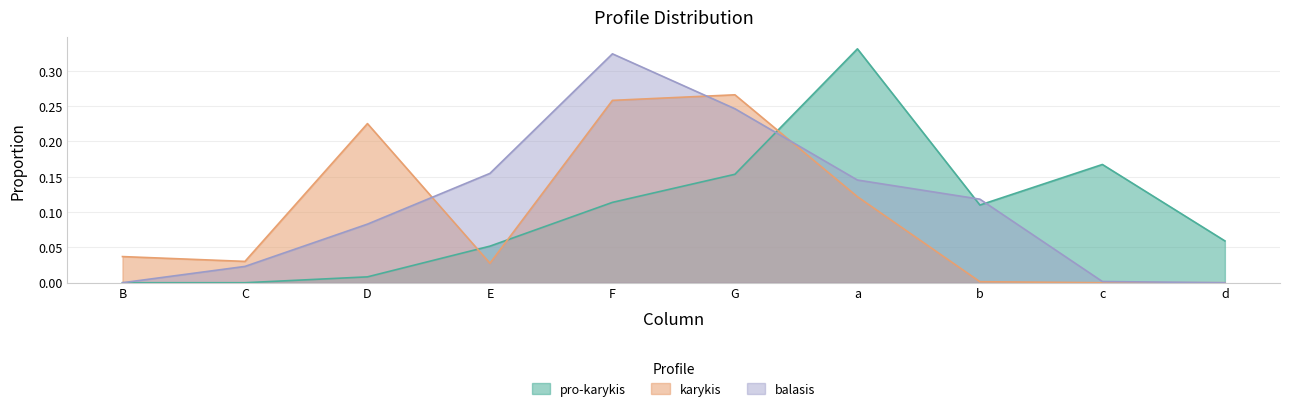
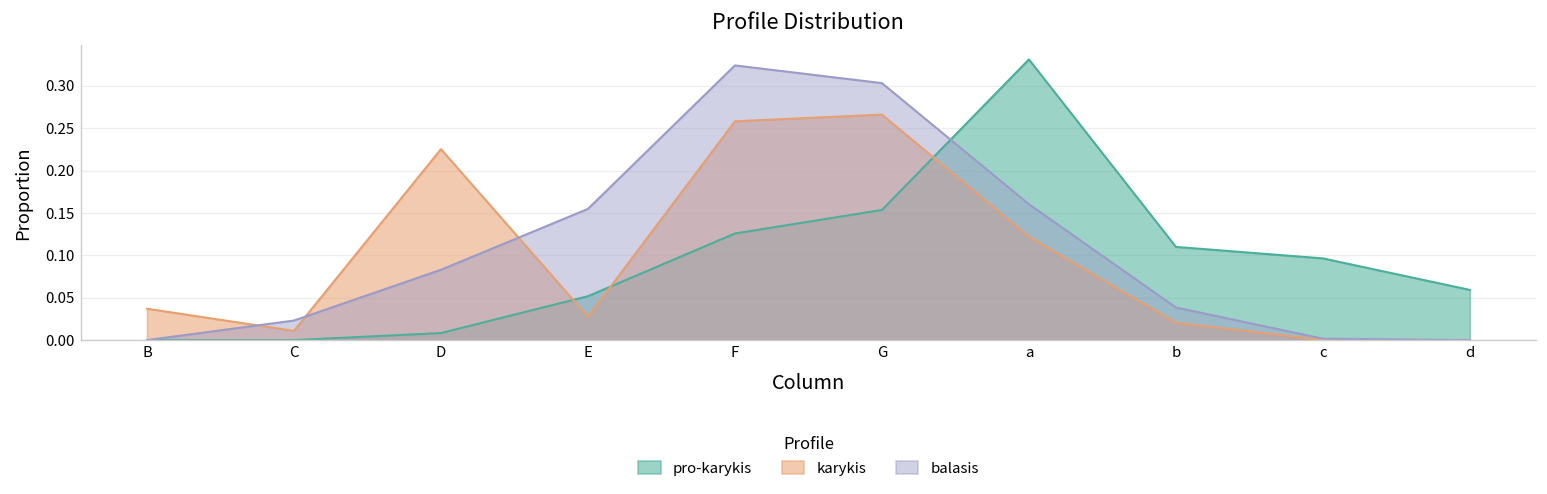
  {
    "pro-karykis": {
      "C": 0.00,
      "D": 0.01,
      "E": 0.05,
-     "F": 0.11,
+     "F": 0.13,
      "G": 0.15,
      "a": 0.33,
      "b": 0.11,
-     "c": 0.17,
+     "c": 0.10,
      "d": 0.06
    },
    "karykis": {
      "B": 0.04,
-     "C": 0.03,
+     "C": 0.01,
      "D": 0.23,
      "E": 0.03,
      "F": 0.26,
      "G": 0.27,
      "a": 0.12,
-     "b": 0.00
+     "b": 0.02
    },
    "balasis": {
      "C": 0.02,
      "D": 0.08,
      "E": 0.15,
      "F": 0.32,
-     "G": 0.25,
-     "a": 0.15,
-     "b": 0.12
+     "G": 0.30,
+     "a": 0.16,
+     "b": 0.04
    }
  }
